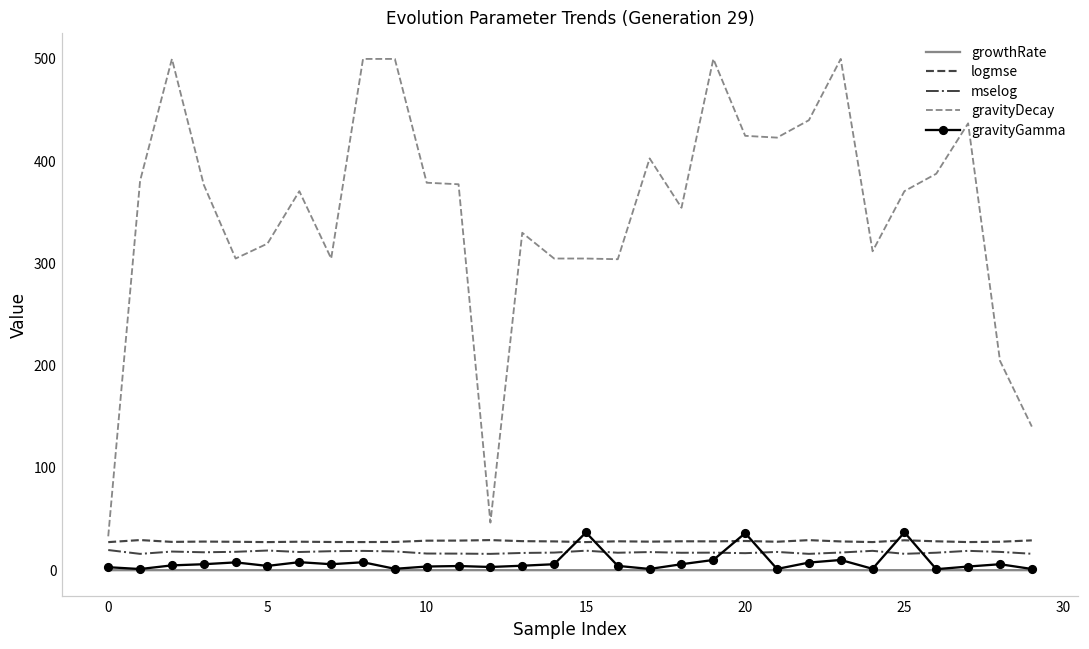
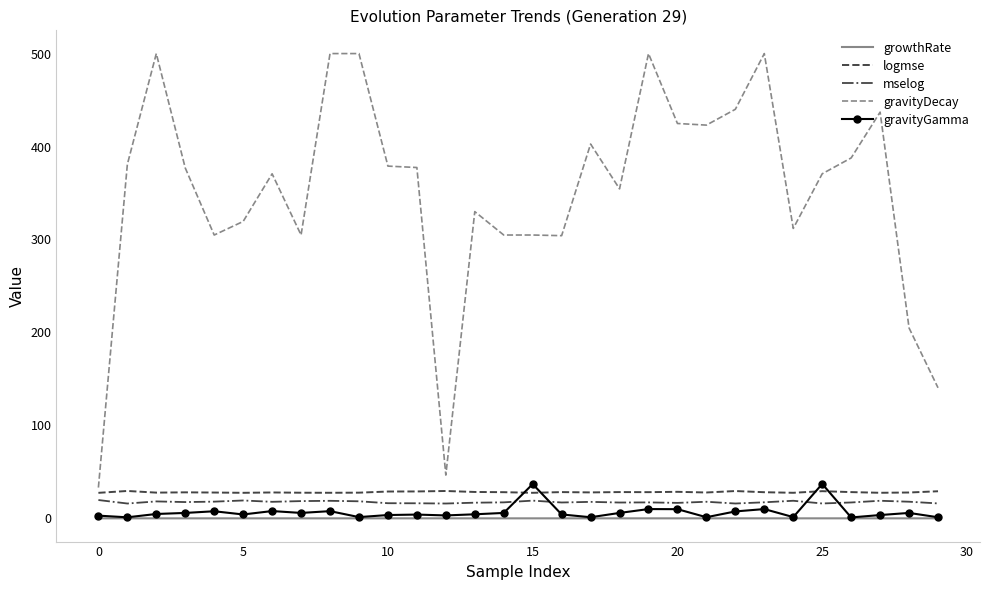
  {
    "gravityGamma": {
      "0": 0,
      "5": 0,
      "10": 0,
      "15": 40,
-     "20": 40,
+     "20": 10,
      "25": 40
    }
  }
